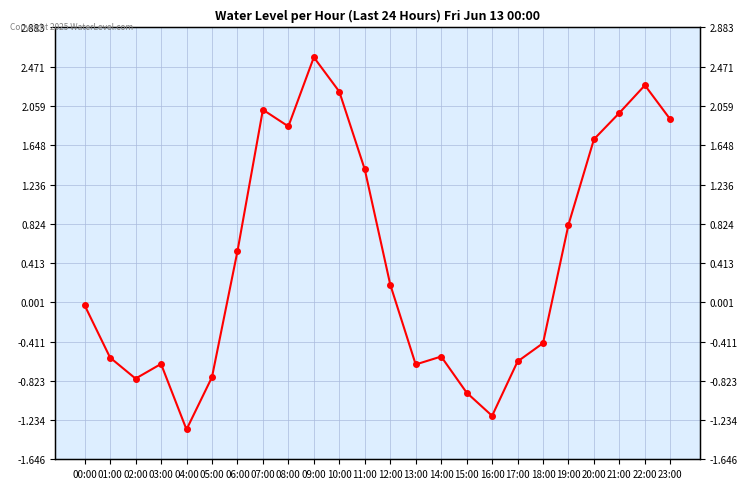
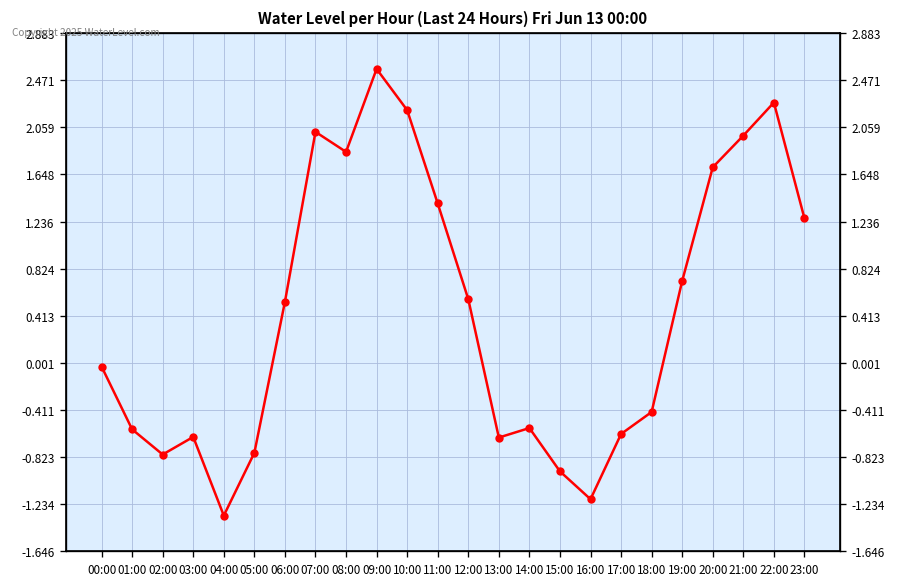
  {
    "00:00": 0.0,
    "01:00": -0.6,
    "02:00": -0.8,
    "03:00": -0.6,
    "04:00": -1.3,
    "05:00": -0.8,
    "06:00": 0.5,
    "07:00": 2.0,
    "08:00": 1.8,
    "09:00": 2.6,
    "10:00": 2.2,
    "11:00": 1.4,
-   "12:00": 0.2,
+   "12:00": 0.6,
    "13:00": -0.7,
    "14:00": -0.6,
    "15:00": -0.9,
    "16:00": -1.2,
    "17:00": -0.6,
    "18:00": -0.4,
-   "19:00": 0.8,
+   "19:00": 0.7,
    "20:00": 1.7,
    "21:00": 2.0,
    "22:00": 2.3,
-   "23:00": 1.9
+   "23:00": 1.3
  }
